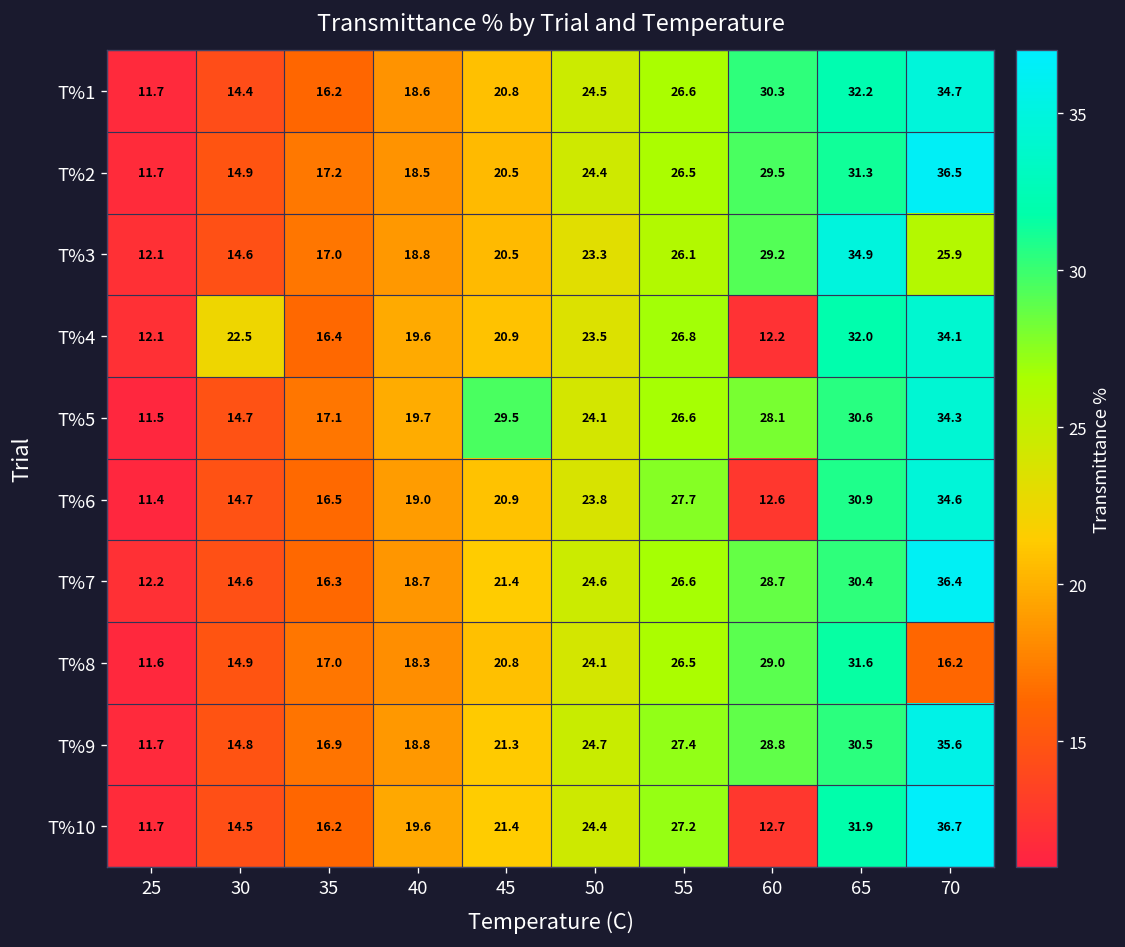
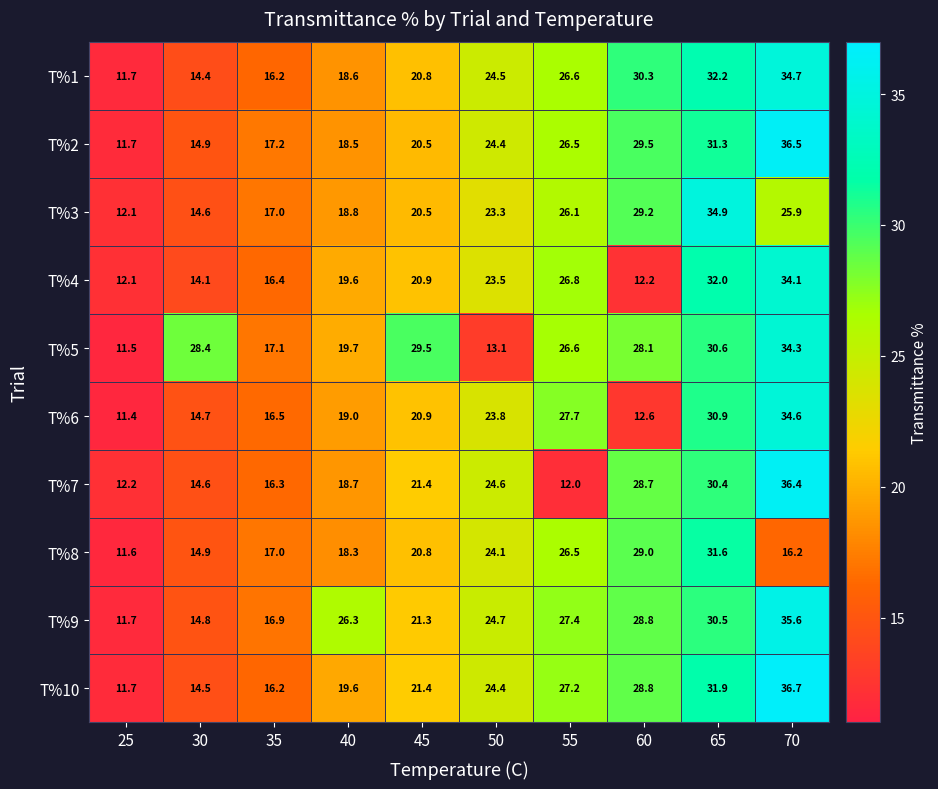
  {
    "T%1": {
      "25": 11.7,
      "30": 14.4,
      "35": 16.2,
      "40": 18.6,
      "45": 20.8,
      "50": 24.5,
      "55": 26.6,
      "60": 30.3,
      "65": 32.2,
      "70": 34.7
    },
    "T%2": {
      "25": 11.7,
      "30": 14.9,
      "35": 17.2,
      "40": 18.5,
      "45": 20.5,
      "50": 24.4,
      "55": 26.5,
      "60": 29.5,
      "65": 31.3,
      "70": 36.5
    },
    "T%3": {
      "25": 12.1,
      "30": 14.6,
      "35": 17.0,
      "40": 18.8,
      "45": 20.5,
      "50": 23.3,
      "55": 26.1,
      "60": 29.2,
      "65": 34.9,
      "70": 25.9
    },
    "T%4": {
      "25": 12.1,
-     "30": 22.5,
+     "30": 14.1,
      "35": 16.4,
      "40": 19.6,
      "45": 20.9,
      "50": 23.5,
      "55": 26.8,
      "60": 12.2,
      "65": 32.0,
      "70": 34.1
    },
    "T%5": {
      "25": 11.5,
-     "30": 14.7,
+     "30": 28.4,
      "35": 17.1,
      "40": 19.7,
      "45": 29.5,
-     "50": 24.1,
+     "50": 13.1,
      "55": 26.6,
      "60": 28.1,
      "65": 30.6,
      "70": 34.3
    },
    "T%6": {
      "25": 11.4,
      "30": 14.7,
      "35": 16.5,
      "40": 19.0,
      "45": 20.9,
      "50": 23.8,
      "55": 27.7,
      "60": 12.6,
      "65": 30.9,
      "70": 34.6
    },
    "T%7": {
      "25": 12.2,
      "30": 14.6,
      "35": 16.3,
      "40": 18.7,
      "45": 21.4,
      "50": 24.6,
-     "55": 26.6,
+     "55": 12.0,
      "60": 28.7,
      "65": 30.4,
      "70": 36.4
    },
    "T%8": {
      "25": 11.6,
      "30": 14.9,
      "35": 17.0,
      "40": 18.3,
      "45": 20.8,
      "50": 24.1,
      "55": 26.5,
      "60": 29.0,
      "65": 31.6,
      "70": 16.2
    },
    "T%9": {
      "25": 11.7,
      "30": 14.8,
      "35": 16.9,
-     "40": 18.8,
+     "40": 26.3,
      "45": 21.3,
      "50": 24.7,
      "55": 27.4,
      "60": 28.8,
      "65": 30.5,
      "70": 35.6
    },
    "T%10": {
      "25": 11.7,
      "30": 14.5,
      "35": 16.2,
      "40": 19.6,
      "45": 21.4,
      "50": 24.4,
      "55": 27.2,
-     "60": 12.7,
+     "60": 28.8,
      "65": 31.9,
      "70": 36.7
    }
  }
